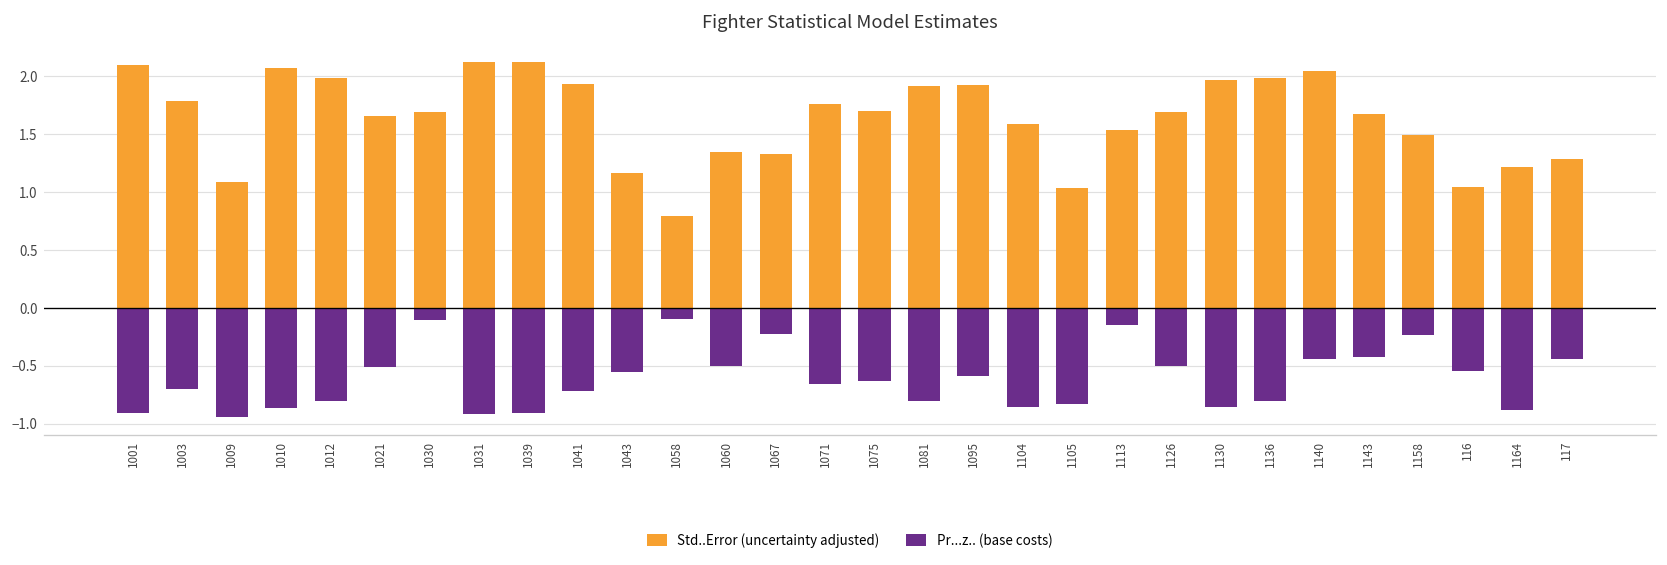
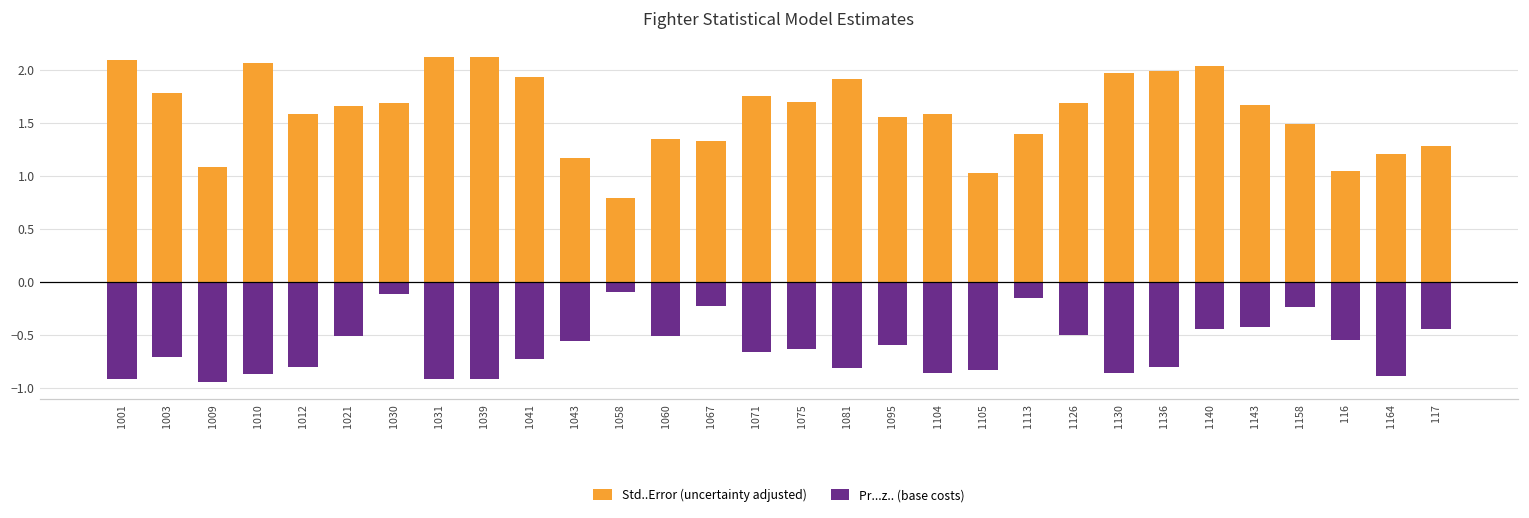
  {
    "Std..Error (uncertainty adjusted)": {
      "1001": 2.1,
      "1003": 1.8,
      "1009": 1.1,
      "1010": 2.1,
-     "1012": 2.0,
+     "1012": 1.6,
      "1021": 1.7,
      "1030": 1.7,
      "1031": 2.1,
      "1039": 2.1,
      "1041": 1.9,
      "1043": 1.2,
      "1058": 0.8,
      "1060": 1.3,
      "1067": 1.3,
      "1071": 1.8,
      "1075": 1.7,
      "1081": 1.9,
-     "1095": 1.9,
+     "1095": 1.6,
      "1104": 1.6,
      "1105": 1.0,
-     "1113": 1.5,
+     "1113": 1.4,
      "1126": 1.7,
      "1130": 2.0,
      "1136": 2.0,
      "1140": 2.0,
      "1143": 1.7,
      "1158": 1.5,
      "116": 1.0,
      "1164": 1.2,
      "117": 1.3
    },
    "Pr...z.. (base costs)": {
      "1001": -0.9,
      "1003": -0.7,
      "1009": -0.9,
      "1010": -0.9,
      "1012": -0.8,
      "1021": -0.5,
      "1030": -0.1,
      "1031": -0.9,
      "1039": -0.9,
      "1041": -0.7,
      "1043": -0.6,
      "1058": -0.1,
      "1060": -0.5,
      "1067": -0.2,
      "1071": -0.7,
      "1075": -0.6,
      "1081": -0.8,
      "1095": -0.6,
      "1104": -0.9,
      "1105": -0.8,
      "1113": -0.1,
      "1126": -0.5,
      "1130": -0.9,
      "1136": -0.8,
      "1140": -0.4,
      "1143": -0.4,
      "1158": -0.2,
      "116": -0.5,
      "1164": -0.9,
      "117": -0.4
    }
  }
